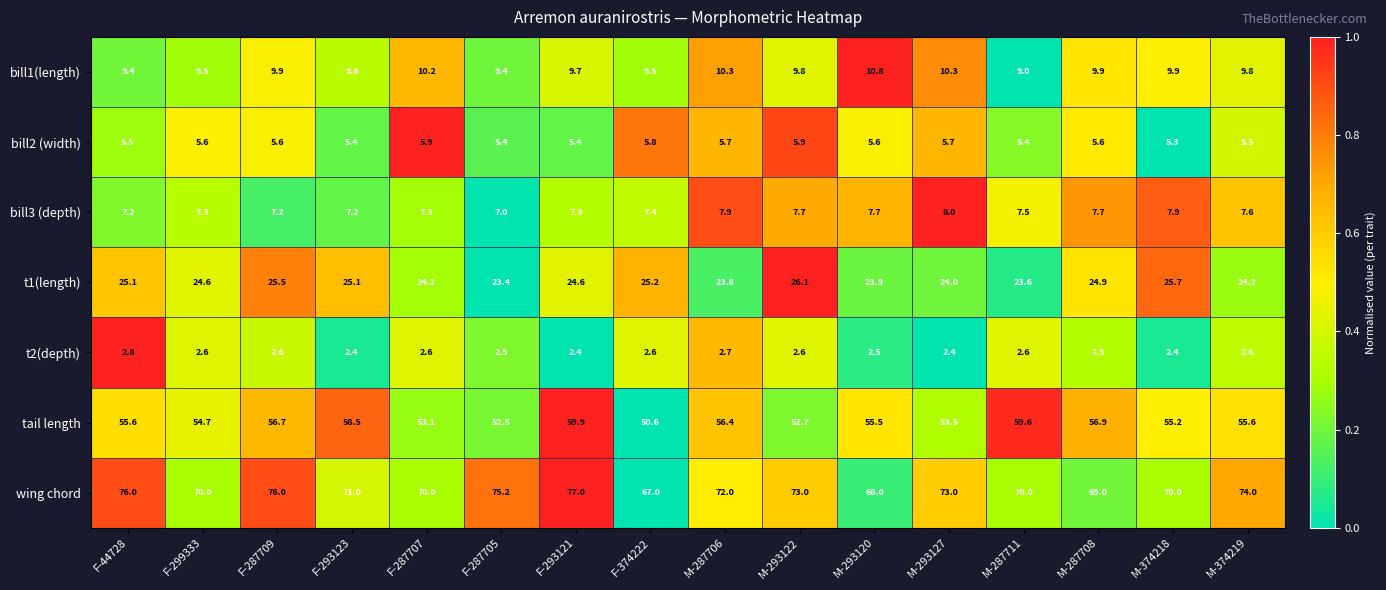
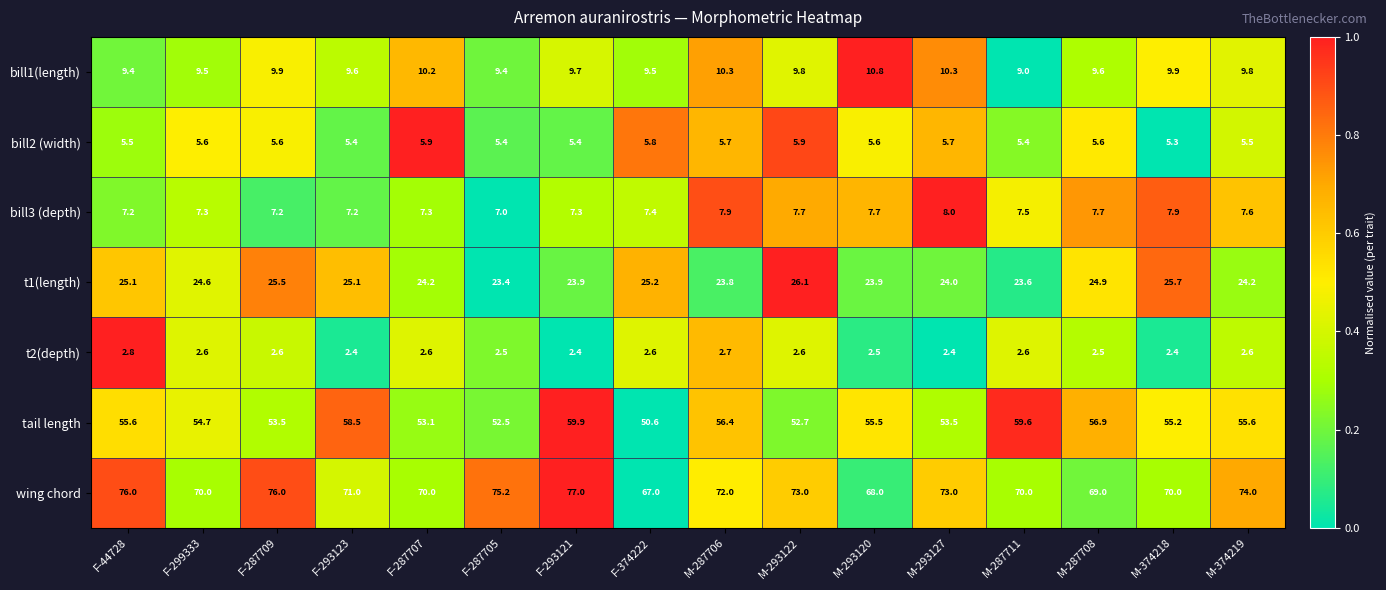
  {
    "bill1(length)": {
      "F-44728": 9.4,
      "F-299333": 9.5,
      "F-287709": 9.9,
      "F-293123": 9.6,
      "F-287707": 10.2,
      "F-287705": 9.4,
      "F-293121": 9.7,
      "F-374222": 9.5,
      "M-287706": 10.3,
      "M-293122": 9.8,
      "M-293120": 10.8,
      "M-293127": 10.3,
      "M-287711": 9.0,
-     "M-287708": 9.9,
+     "M-287708": 9.6,
      "M-374218": 9.9,
      "M-374219": 9.8
    },
    "bill2 (width)": {
      "F-44728": 5.5,
      "F-299333": 5.6,
      "F-287709": 5.6,
      "F-293123": 5.4,
      "F-287707": 5.9,
      "F-287705": 5.4,
      "F-293121": 5.4,
      "F-374222": 5.8,
      "M-287706": 5.7,
      "M-293122": 5.9,
      "M-293120": 5.6,
      "M-293127": 5.7,
      "M-287711": 5.4,
      "M-287708": 5.6,
      "M-374218": 5.3,
      "M-374219": 5.5
    },
    "bill3 (depth)": {
      "F-44728": 7.2,
      "F-299333": 7.3,
      "F-287709": 7.2,
      "F-293123": 7.2,
      "F-287707": 7.3,
      "F-287705": 7.0,
      "F-293121": 7.3,
      "F-374222": 7.4,
      "M-287706": 7.9,
      "M-293122": 7.7,
      "M-293120": 7.7,
      "M-293127": 8.0,
      "M-287711": 7.5,
      "M-287708": 7.7,
      "M-374218": 7.9,
      "M-374219": 7.6
    },
    "t1(length)": {
      "F-44728": 25.1,
      "F-299333": 24.6,
      "F-287709": 25.5,
      "F-293123": 25.1,
      "F-287707": 24.2,
      "F-287705": 23.4,
-     "F-293121": 24.6,
+     "F-293121": 23.9,
      "F-374222": 25.2,
      "M-287706": 23.8,
      "M-293122": 26.1,
      "M-293120": 23.9,
      "M-293127": 24.0,
      "M-287711": 23.6,
      "M-287708": 24.9,
      "M-374218": 25.7,
      "M-374219": 24.2
    },
    "t2(depth)": {
      "F-44728": 2.8,
      "F-299333": 2.6,
      "F-287709": 2.6,
      "F-293123": 2.4,
      "F-287707": 2.6,
      "F-287705": 2.5,
      "F-293121": 2.4,
      "F-374222": 2.6,
      "M-287706": 2.7,
      "M-293122": 2.6,
      "M-293120": 2.5,
      "M-293127": 2.4,
      "M-287711": 2.6,
      "M-287708": 2.5,
      "M-374218": 2.4,
      "M-374219": 2.6
    },
    "tail length": {
      "F-44728": 55.6,
      "F-299333": 54.7,
-     "F-287709": 56.7,
+     "F-287709": 53.5,
      "F-293123": 58.5,
      "F-287707": 53.1,
      "F-287705": 52.5,
      "F-293121": 59.9,
      "F-374222": 50.6,
      "M-287706": 56.4,
      "M-293122": 52.7,
      "M-293120": 55.5,
      "M-293127": 53.5,
      "M-287711": 59.6,
      "M-287708": 56.9,
      "M-374218": 55.2,
      "M-374219": 55.6
    },
    "wing chord": {
      "F-44728": 76.0,
      "F-299333": 70.0,
      "F-287709": 76.0,
      "F-293123": 71.0,
      "F-287707": 70.0,
      "F-287705": 75.2,
      "F-293121": 77.0,
      "F-374222": 67.0,
      "M-287706": 72.0,
      "M-293122": 73.0,
      "M-293120": 68.0,
      "M-293127": 73.0,
      "M-287711": 70.0,
      "M-287708": 69.0,
      "M-374218": 70.0,
      "M-374219": 74.0
    }
  }
